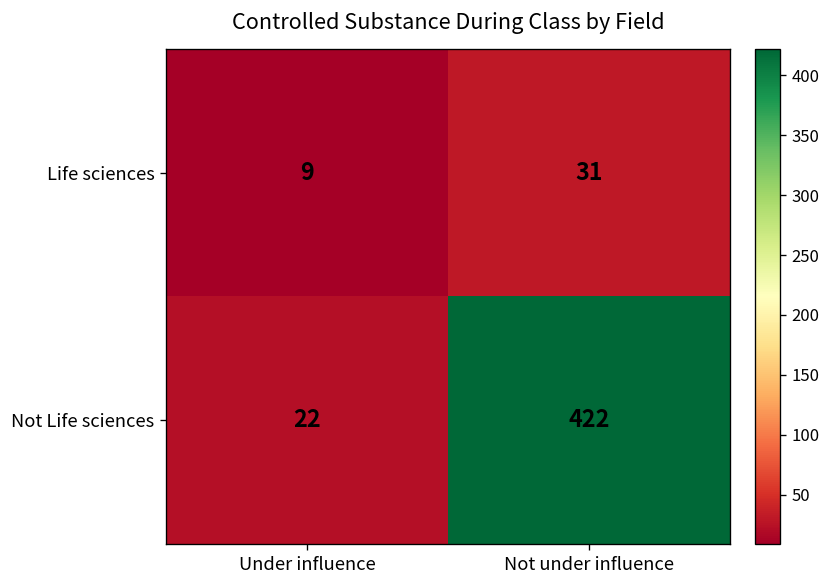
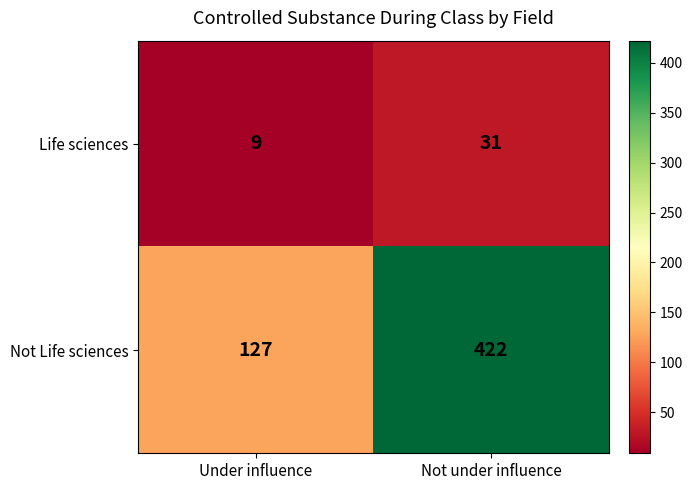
  {
    "Life sciences": {
      "Under influence": 9,
      "Not under influence": 31
    },
    "Not Life sciences": {
-     "Under influence": 22,
+     "Under influence": 127,
      "Not under influence": 422
    }
  }
